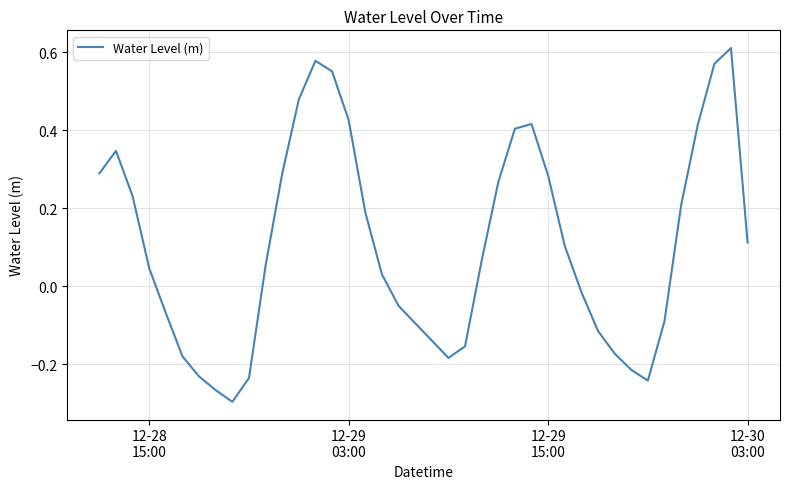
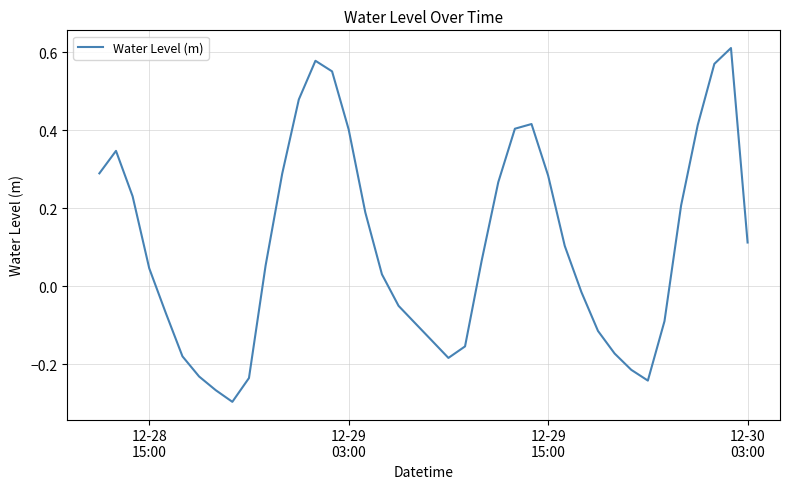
  {
    "12-28 15:00": 0.05,
-   "12-29 03:00": 0.43,
+   "12-29 03:00": 0.40,
    "12-29 15:00": 0.28,
    "12-30 03:00": 0.11
  }
